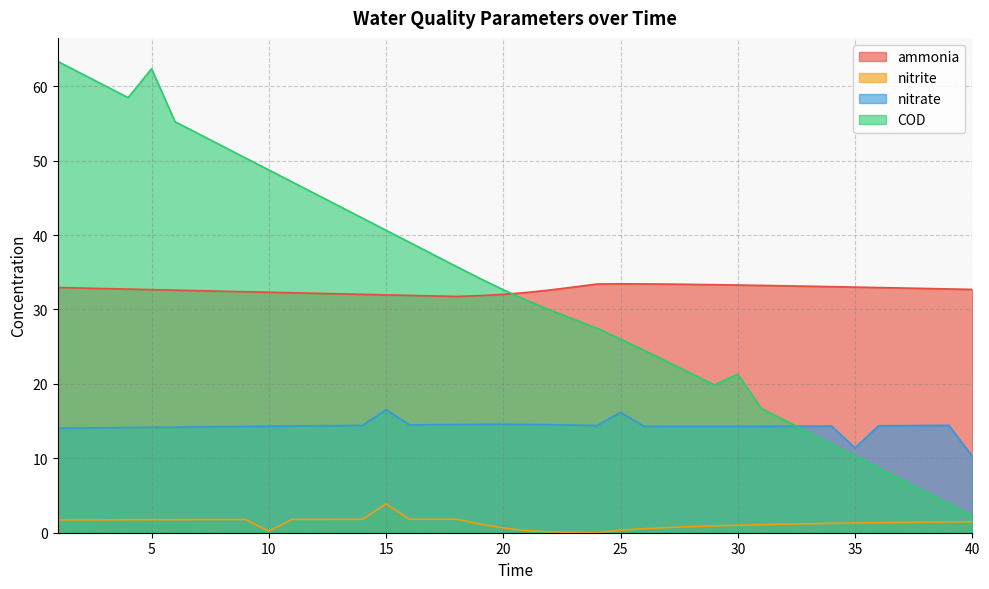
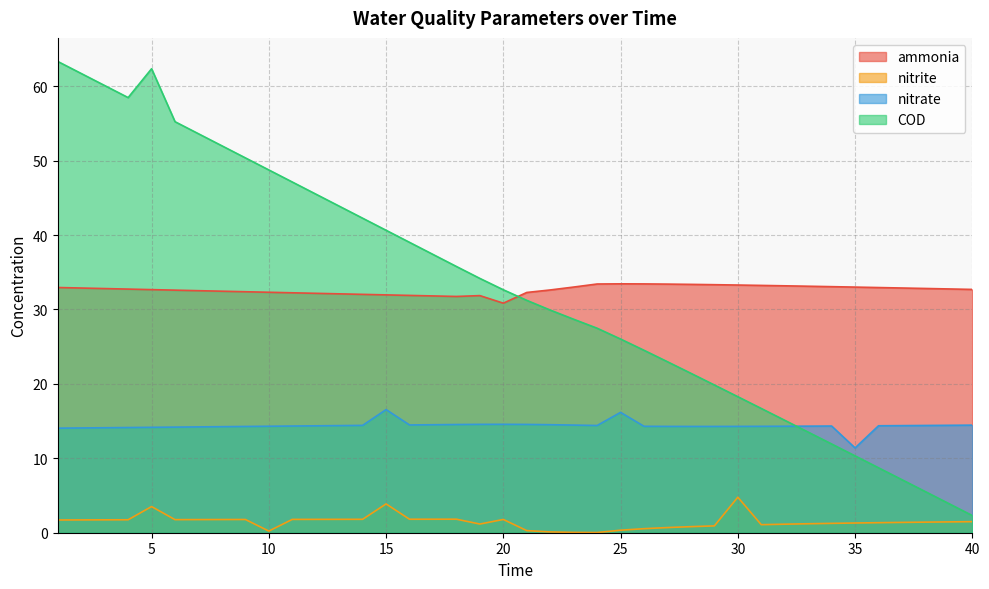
  {
    "ammonia": {
      "5": 33,
      "10": 32,
      "15": 32,
-     "20": 32,
+     "20": 31,
      "25": 33,
      "30": 33,
      "35": 33,
      "40": 33
    },
    "nitrite": {
-     "5": 2,
+     "5": 4,
      "10": 0,
      "15": 4,
-     "20": 1,
+     "20": 2,
      "25": 0,
-     "30": 1,
+     "30": 5,
      "35": 1,
      "40": 1
    },
    "nitrate": {
      "5": 14,
      "10": 14,
      "15": 17,
      "20": 15,
      "25": 16,
      "30": 14,
      "35": 11,
-     "40": 10
+     "40": 14
    },
    "COD": {
      "5": 62,
      "10": 49,
      "15": 41,
      "20": 33,
      "25": 26,
-     "30": 21,
+     "30": 18,
      "35": 10,
      "40": 2
    }
  }
